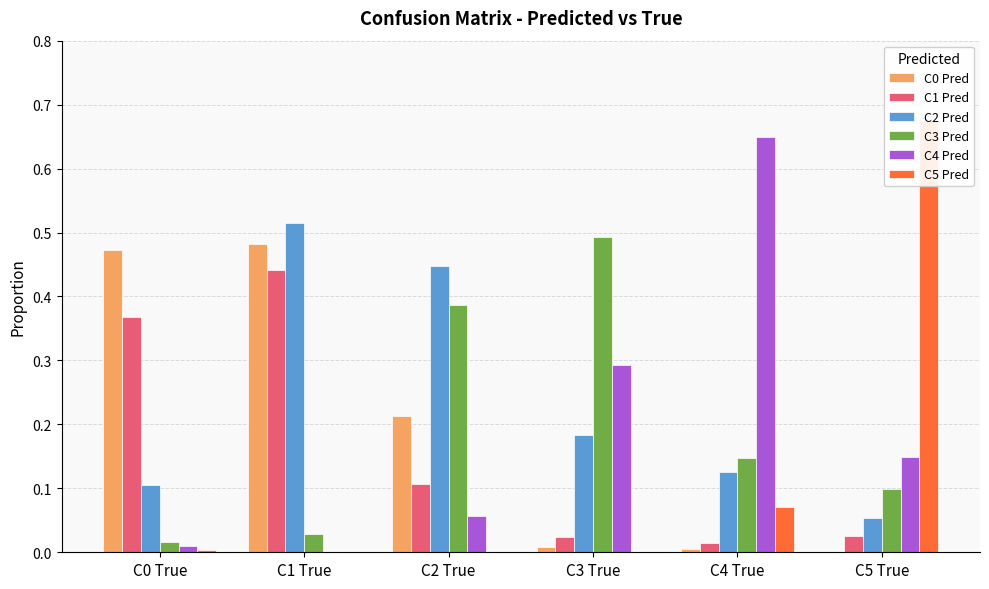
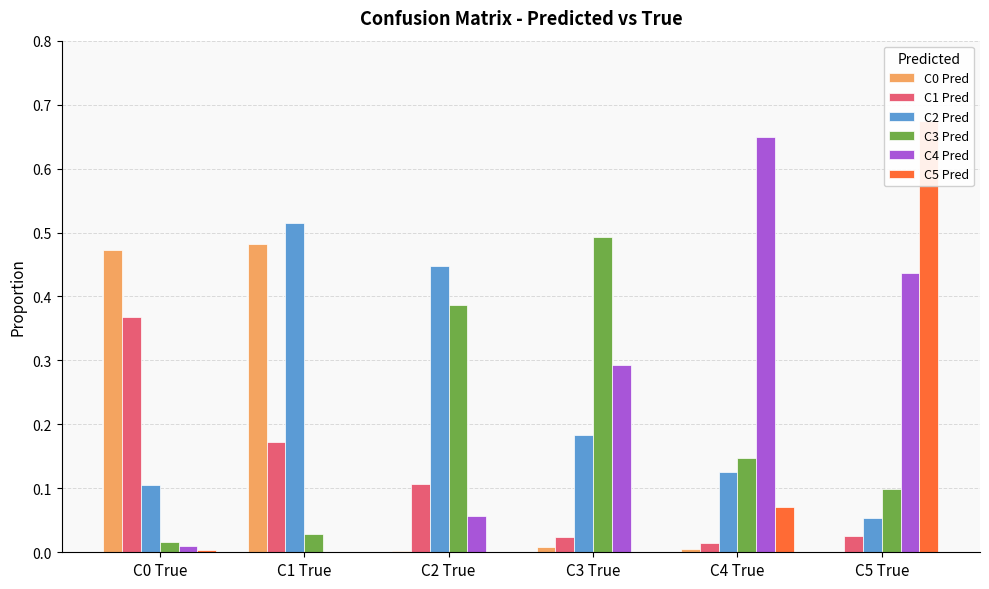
  {
    "C0 Pred": {
      "C0 True": 0.47,
      "C1 True": 0.48,
-     "C2 True": 0.21,
+     "C2 True": 0.00,
      "C3 True": 0.01,
      "C4 True": 0.01,
      "C5 True": 0.00
    },
    "C1 Pred": {
      "C0 True": 0.37,
-     "C1 True": 0.44,
+     "C1 True": 0.17,
      "C2 True": 0.11,
      "C3 True": 0.02,
      "C4 True": 0.01,
      "C5 True": 0.03
    },
    "C2 Pred": {
      "C0 True": 0.11,
      "C1 True": 0.52,
      "C2 True": 0.45,
      "C3 True": 0.18,
      "C4 True": 0.13,
      "C5 True": 0.05
    },
    "C3 Pred": {
      "C0 True": 0.02,
      "C1 True": 0.03,
      "C2 True": 0.39,
      "C3 True": 0.49,
      "C4 True": 0.15,
      "C5 True": 0.10
    },
    "C4 Pred": {
      "C0 True": 0.01,
      "C1 True": 0.00,
      "C2 True": 0.06,
      "C3 True": 0.29,
      "C4 True": 0.65,
-     "C5 True": 0.15
+     "C5 True": 0.44
    },
    "C5 Pred": {
      "C0 True": 0.00,
      "C1 True": 0.00,
      "C3 True": 0.00,
      "C4 True": 0.07
    }
  }
